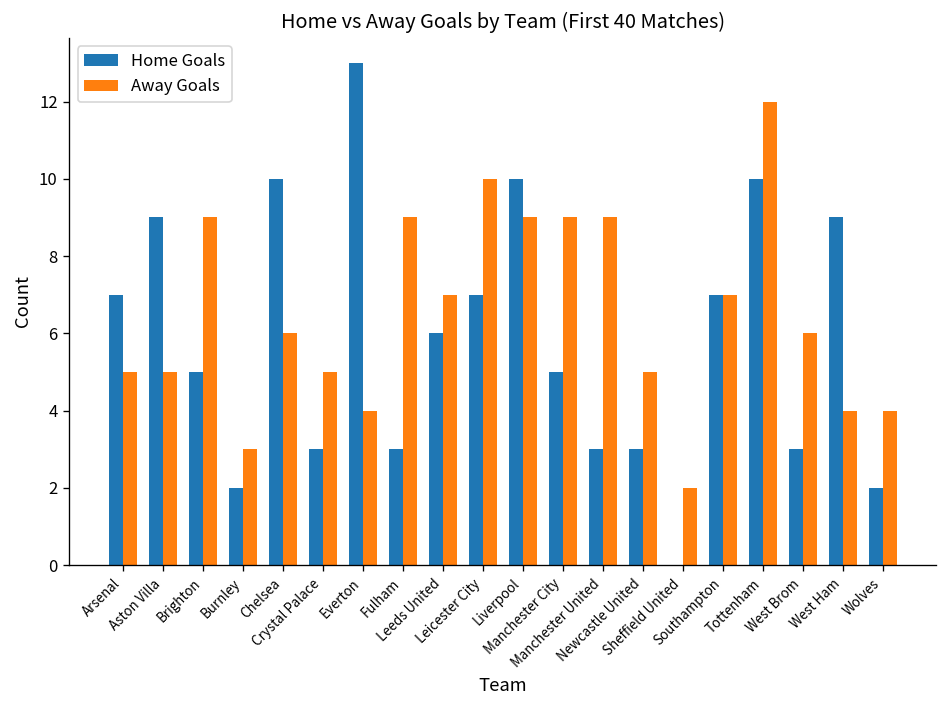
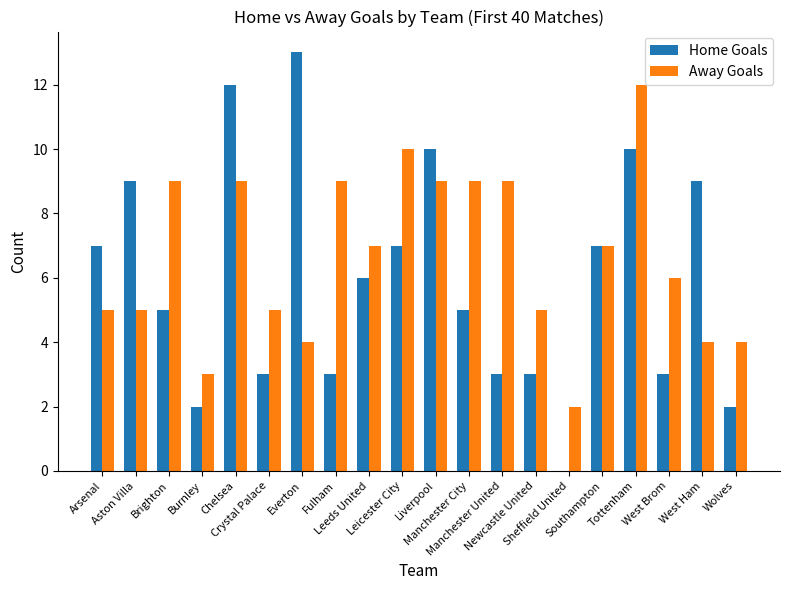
  {
    "Home Goals": {
      "Arsenal": 7,
      "Aston Villa": 9,
      "Brighton": 5,
      "Burnley": 2,
-     "Chelsea": 10,
+     "Chelsea": 12,
      "Crystal Palace": 3,
      "Everton": 13,
      "Fulham": 3,
      "Leeds United": 6,
      "Leicester City": 7,
      "Liverpool": 10,
      "Manchester City": 5,
      "Manchester United": 3,
      "Newcastle United": 3,
      "Sheffield United": 0,
      "Southampton": 7,
      "Tottenham": 10,
      "West Brom": 3,
      "West Ham": 9,
      "Wolves": 2
    },
    "Away Goals": {
      "Arsenal": 5,
      "Aston Villa": 5,
      "Brighton": 9,
      "Burnley": 3,
-     "Chelsea": 6,
+     "Chelsea": 9,
      "Crystal Palace": 5,
      "Everton": 4,
      "Fulham": 9,
      "Leeds United": 7,
      "Leicester City": 10,
      "Liverpool": 9,
      "Manchester City": 9,
      "Manchester United": 9,
      "Newcastle United": 5,
      "Sheffield United": 2,
      "Southampton": 7,
      "Tottenham": 12,
      "West Brom": 6,
      "West Ham": 4,
      "Wolves": 4
    }
  }
